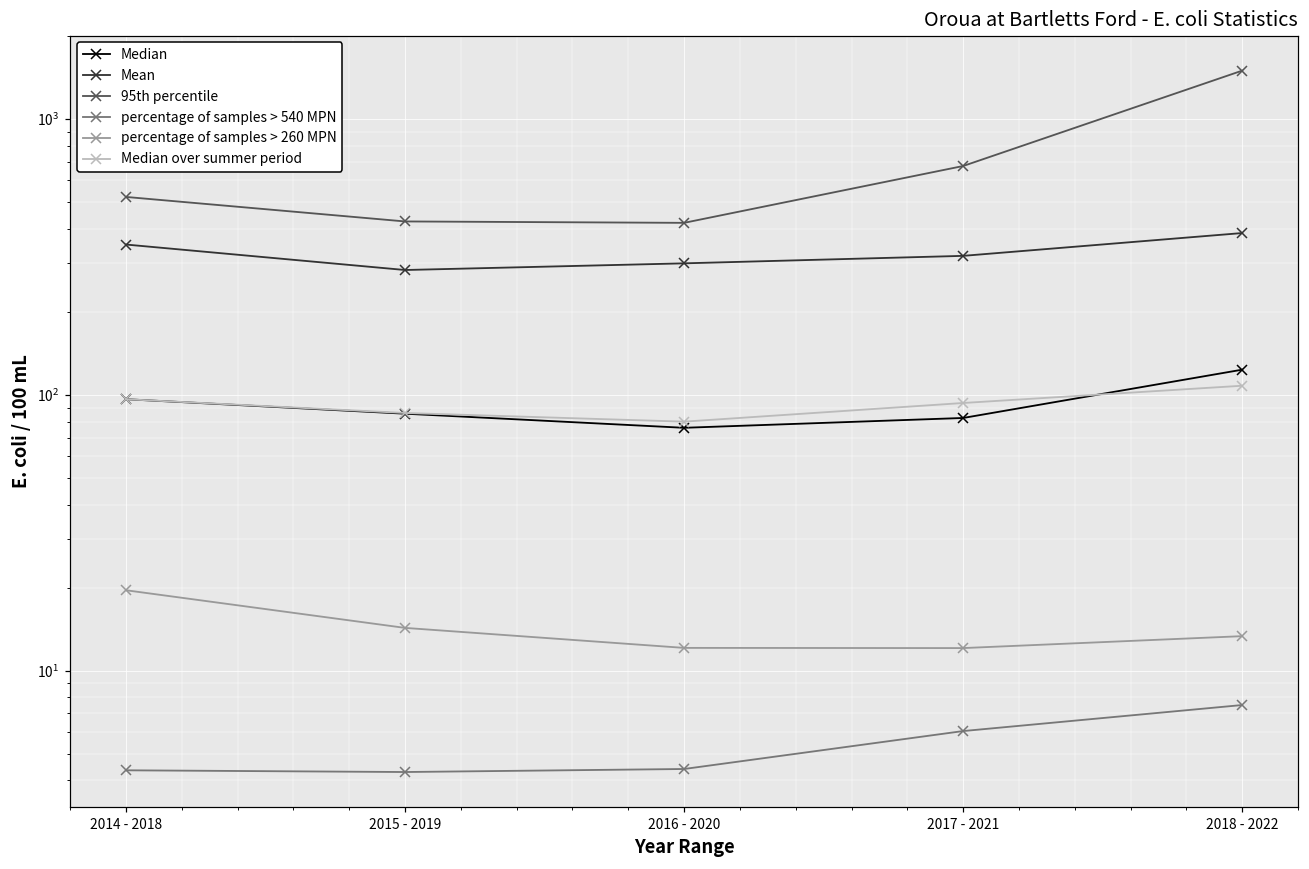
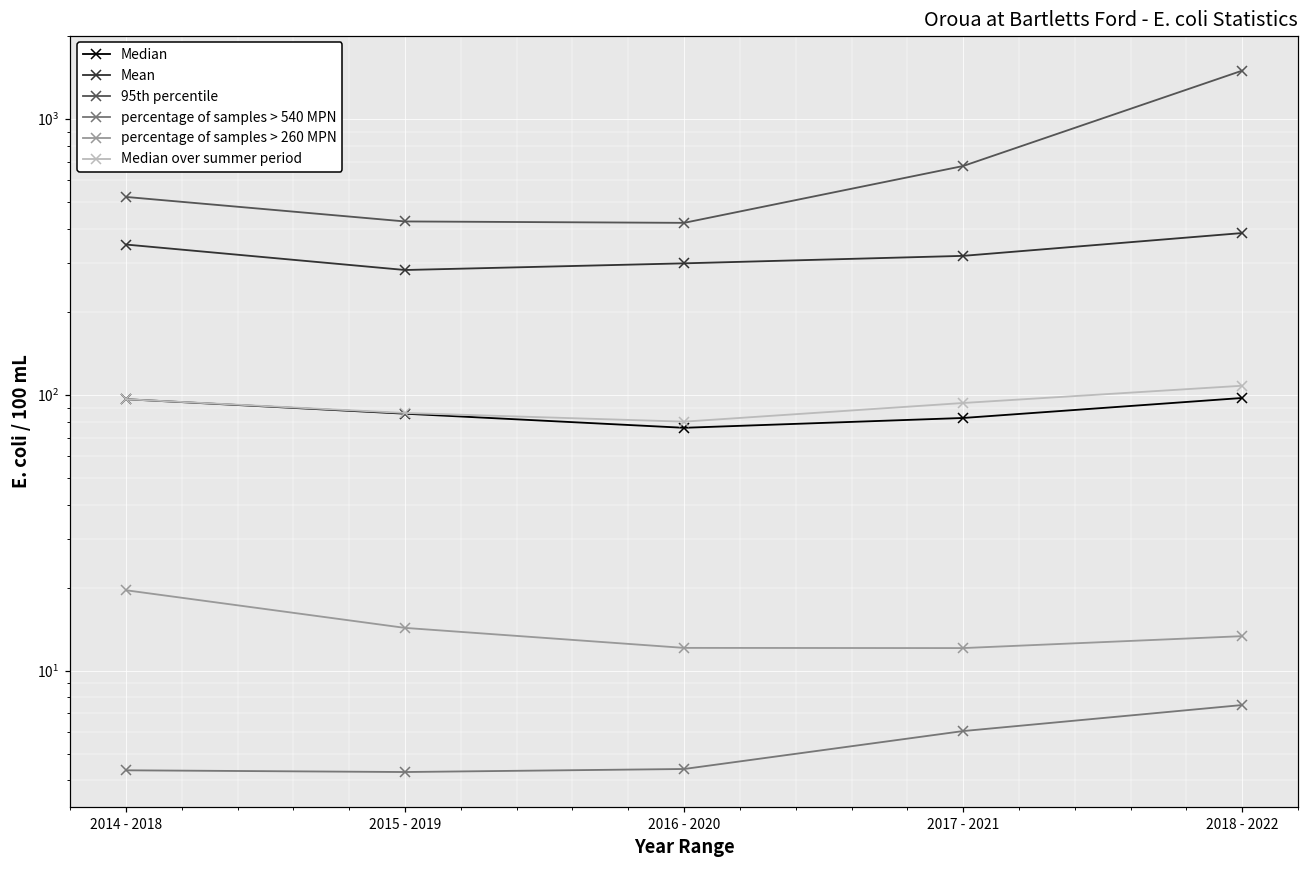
  {
    "Median": {
      "2016 - 2020": 76,
      "2017 - 2021": 83,
-     "2018 - 2022": 120
+     "2018 - 2022": 98
    }
  }
